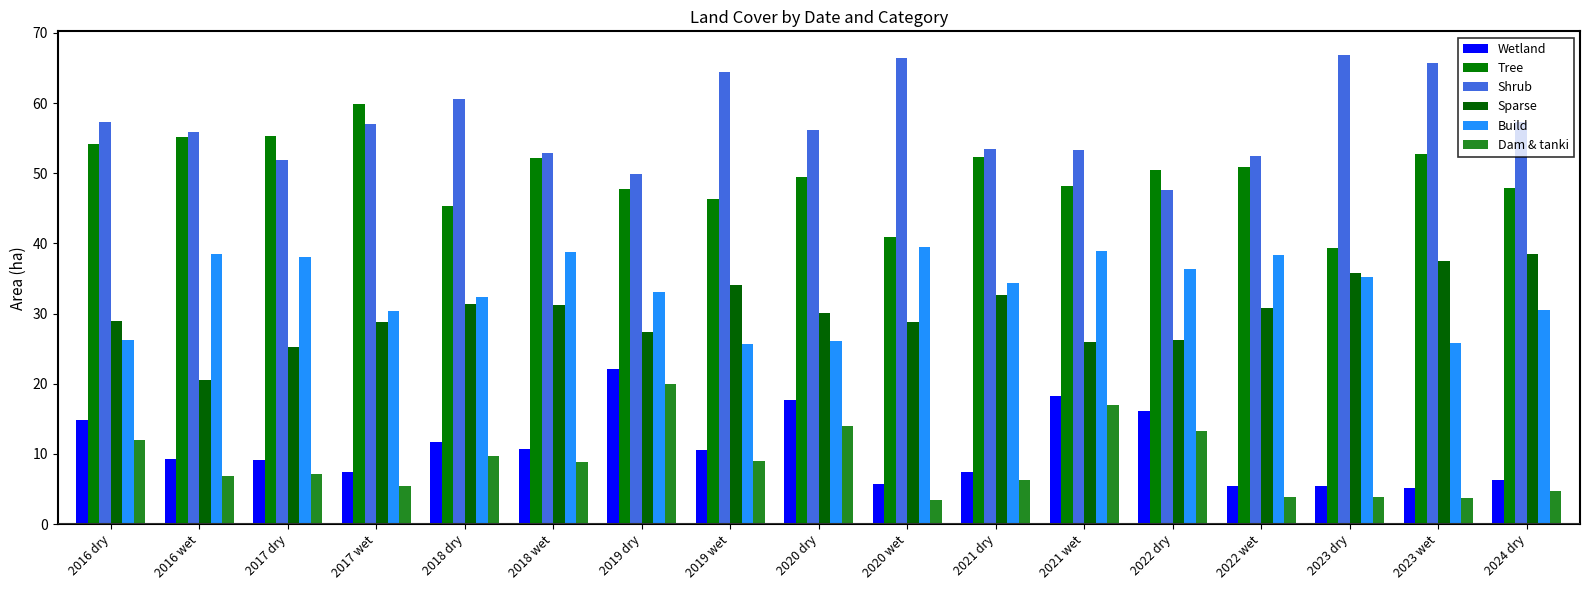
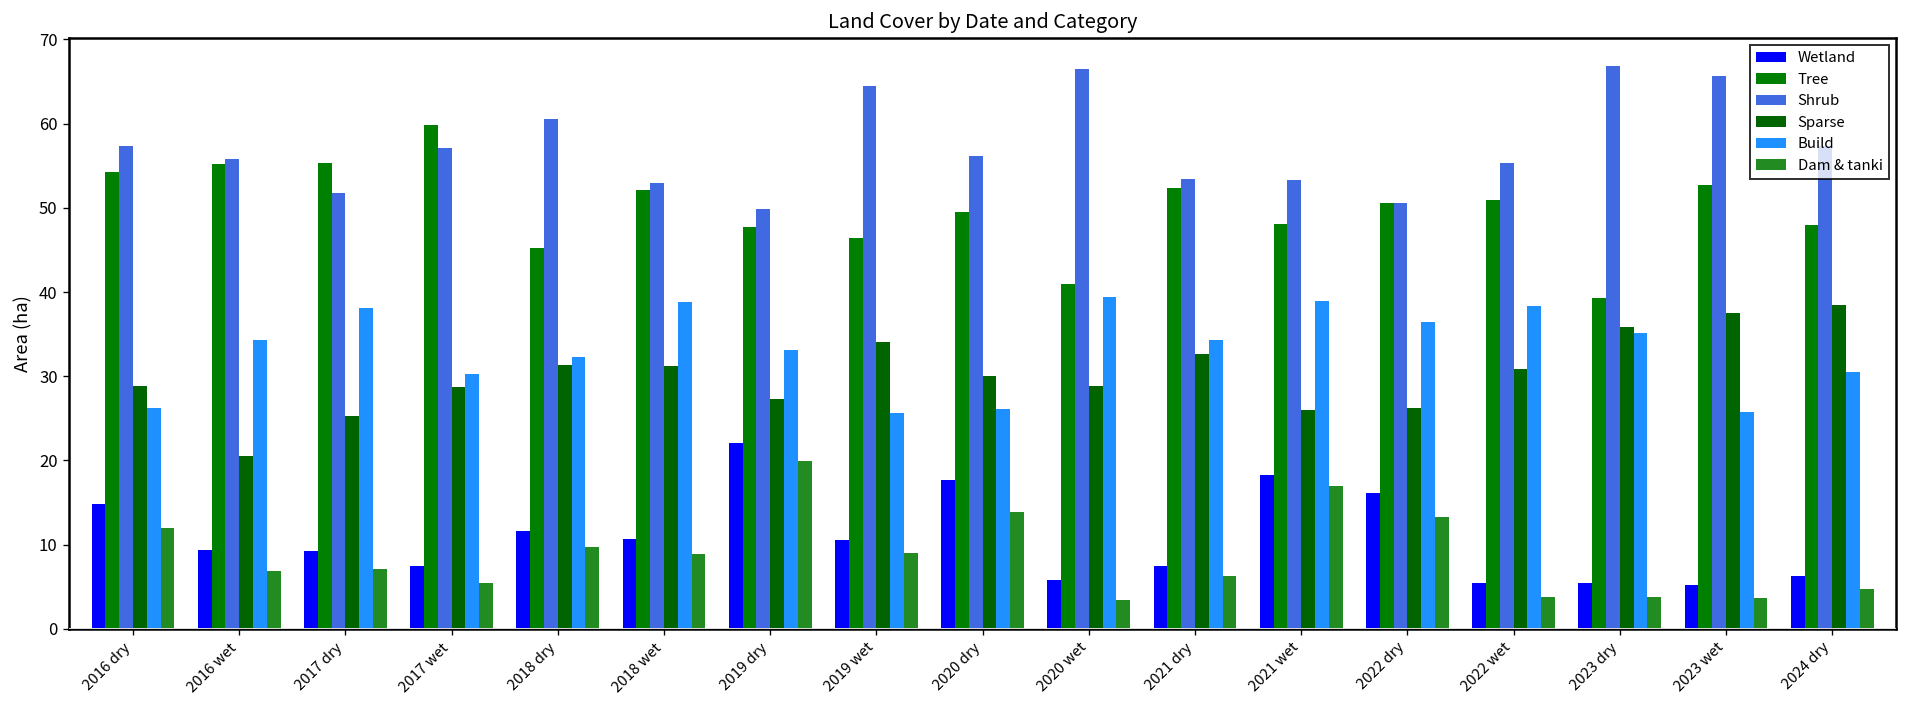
  {
    "Wetland": {
      "2016 dry": 15,
      "2016 wet": 9,
      "2017 dry": 9,
      "2017 wet": 7,
      "2018 dry": 12,
      "2018 wet": 11,
      "2019 dry": 22,
      "2019 wet": 11,
      "2020 dry": 18,
      "2020 wet": 6,
      "2021 dry": 7,
      "2021 wet": 18,
      "2022 dry": 16,
      "2022 wet": 5,
      "2023 dry": 5,
      "2023 wet": 5,
      "2024 dry": 6
    },
    "Shrub": {
      "2016 dry": 57,
      "2016 wet": 56,
      "2017 dry": 52,
      "2017 wet": 57,
      "2018 dry": 61,
      "2018 wet": 53,
      "2019 dry": 50,
      "2019 wet": 64,
      "2020 dry": 56,
      "2020 wet": 66,
      "2021 dry": 53,
      "2021 wet": 53,
-     "2022 dry": 48,
-     "2022 wet": 52,
+     "2022 dry": 51,
+     "2022 wet": 55,
      "2023 dry": 67,
      "2023 wet": 66
    },
    "Build": {
      "2016 dry": 26,
-     "2016 wet": 38,
+     "2016 wet": 34,
      "2017 dry": 38,
      "2017 wet": 30,
      "2018 dry": 32,
      "2018 wet": 39,
      "2019 dry": 33,
      "2019 wet": 26,
      "2020 dry": 26,
      "2020 wet": 39,
      "2021 dry": 34,
      "2021 wet": 39,
      "2022 dry": 36,
      "2022 wet": 38,
      "2023 dry": 35,
      "2023 wet": 26,
      "2024 dry": 30
    }
  }
